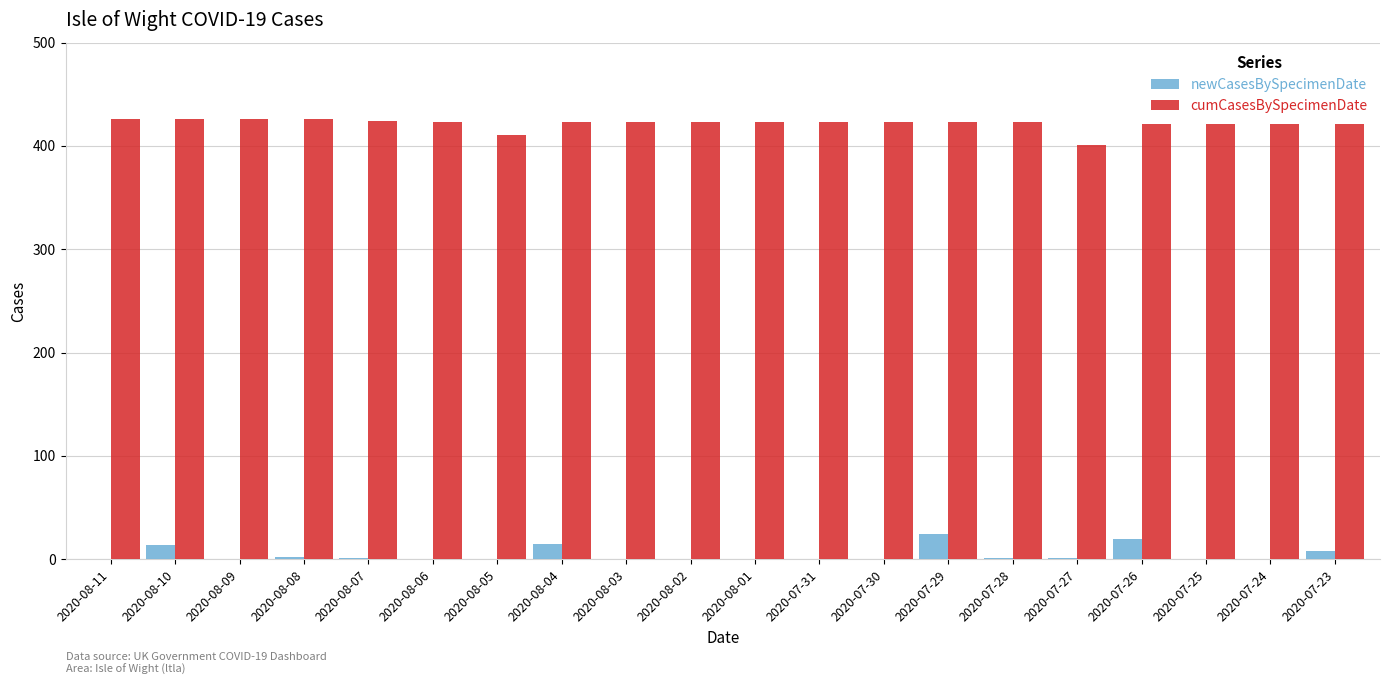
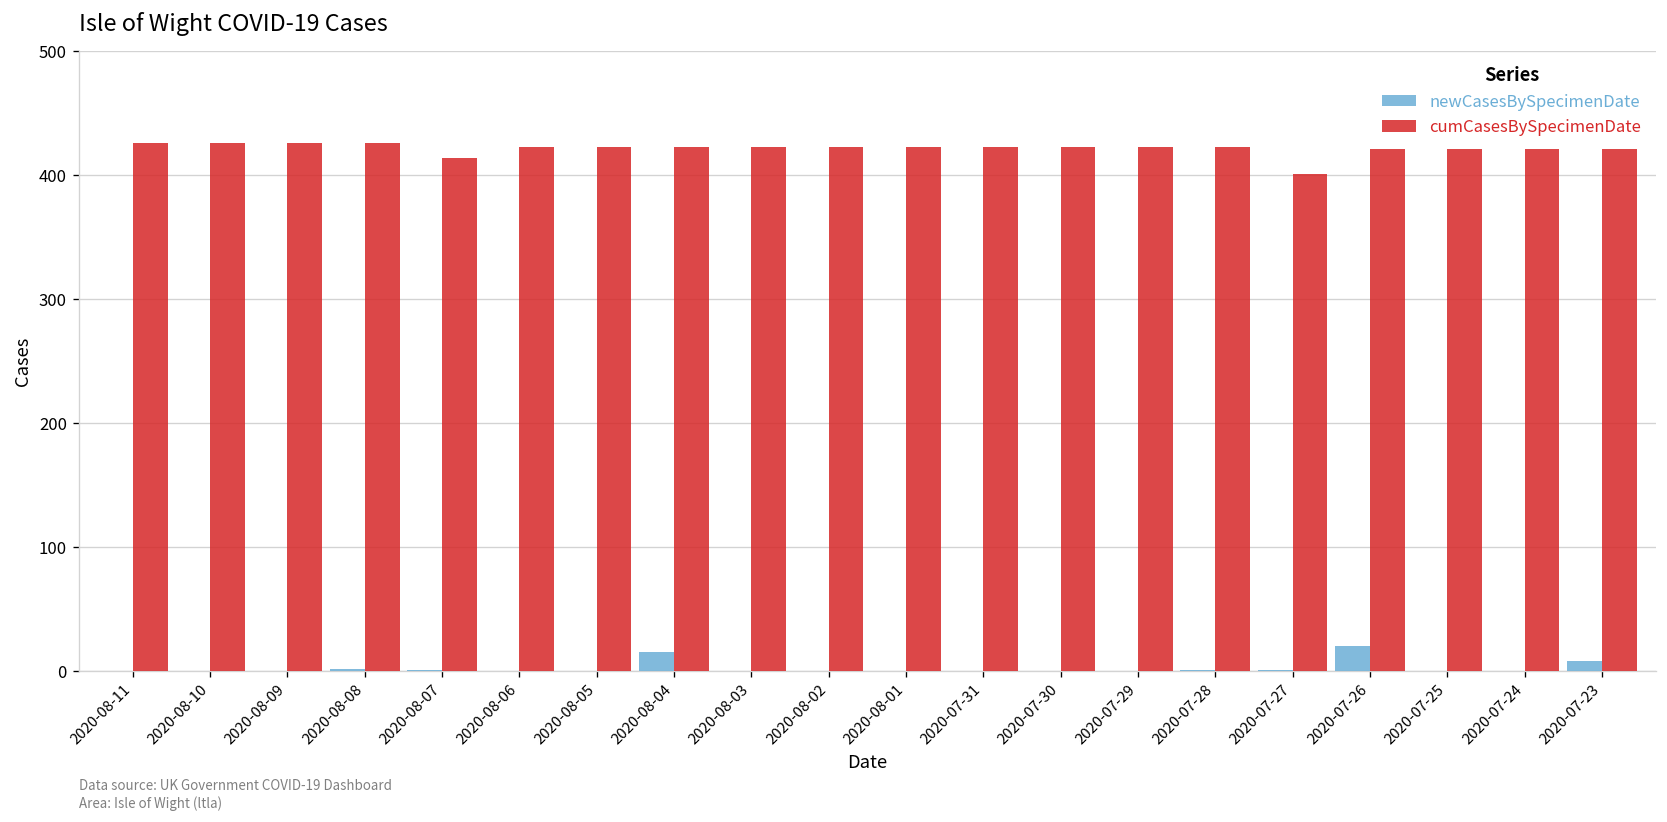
  {
    "newCasesBySpecimenDate": {
      "2020-08-11": 0,
-     "2020-08-10": 14,
+     "2020-08-10": 0,
      "2020-08-09": 0,
      "2020-08-06": 0,
      "2020-08-05": 0,
      "2020-08-04": 15,
      "2020-08-03": 0,
      "2020-08-02": 0,
      "2020-08-01": 0,
      "2020-07-31": 0,
      "2020-07-30": 0,
-     "2020-07-29": 24,
+     "2020-07-29": 0,
      "2020-07-26": 20,
      "2020-07-25": 0,
      "2020-07-24": 0,
      "2020-07-23": 8
    },
    "cumCasesBySpecimenDate": {
      "2020-08-11": 426,
      "2020-08-10": 426,
      "2020-08-09": 426,
      "2020-08-08": 426,
-     "2020-08-07": 424,
+     "2020-08-07": 414,
      "2020-08-06": 423,
-     "2020-08-05": 411,
+     "2020-08-05": 423,
      "2020-08-04": 423,
      "2020-08-03": 423,
      "2020-08-02": 423,
      "2020-08-01": 423,
      "2020-07-31": 423,
      "2020-07-30": 423,
      "2020-07-29": 423,
      "2020-07-28": 423,
      "2020-07-27": 401,
      "2020-07-26": 421,
      "2020-07-25": 421,
      "2020-07-24": 421,
      "2020-07-23": 421
    }
  }
